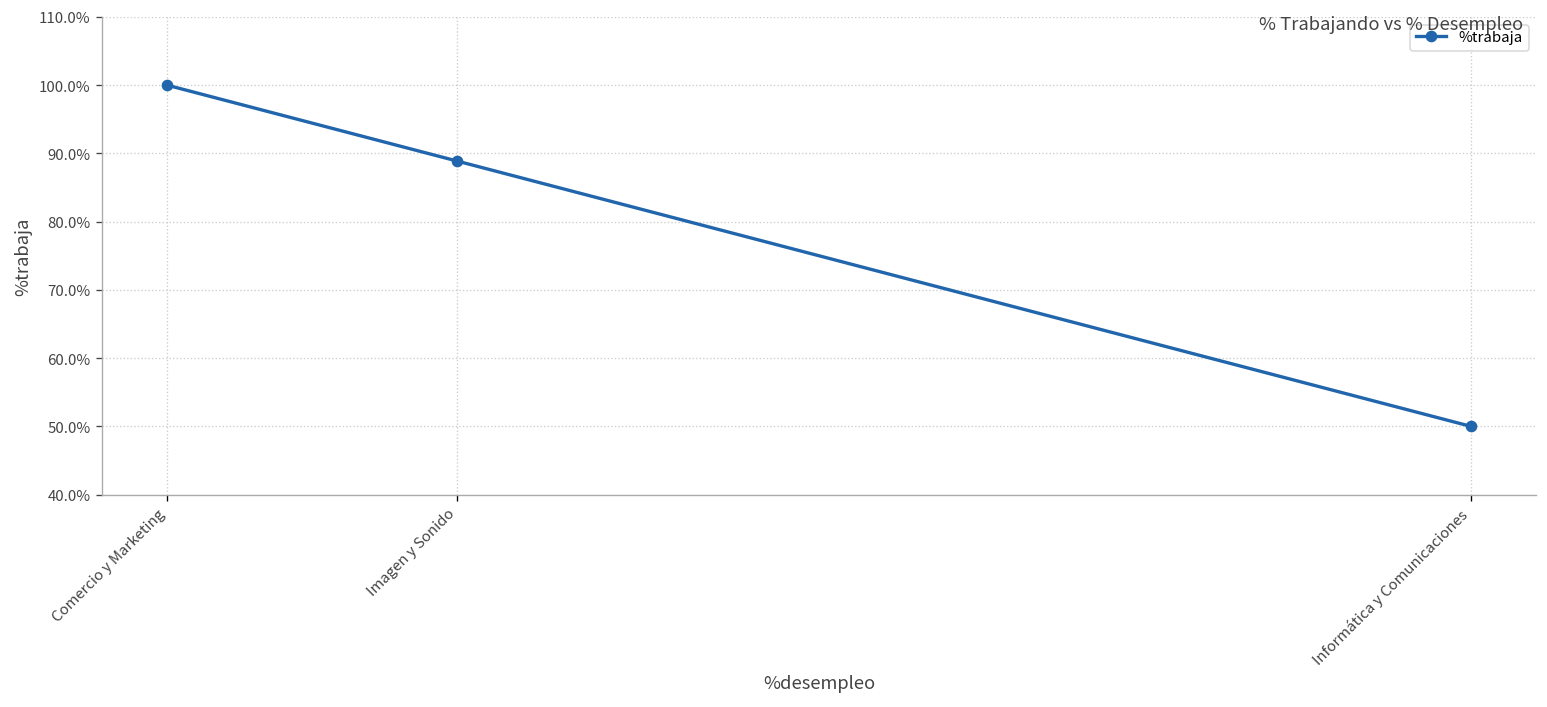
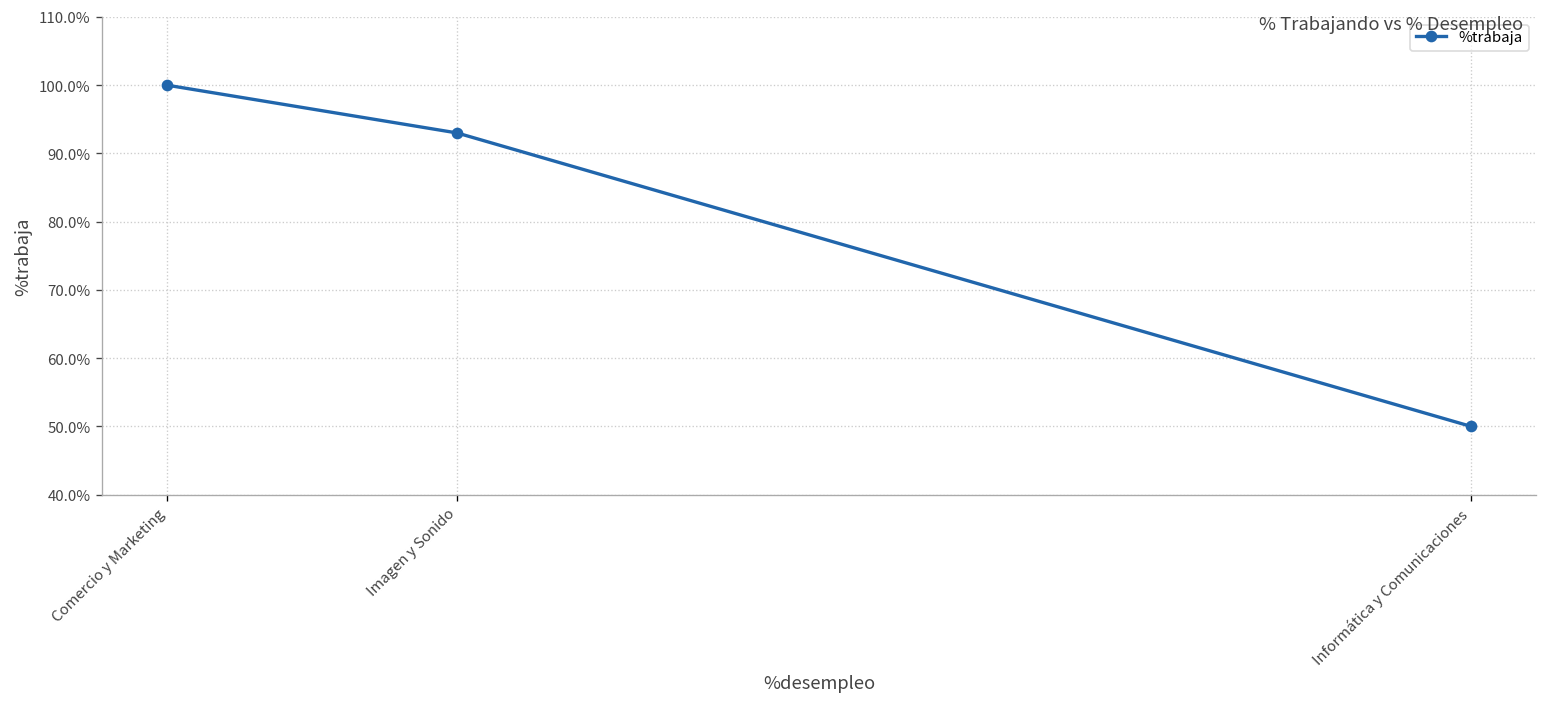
  {
    "Comercio y Marketing": "100%",
-   "Imagen y Sonido": "89%",
+   "Imagen y Sonido": "93%",
    "Informática y Comunicaciones": "50%"
  }
